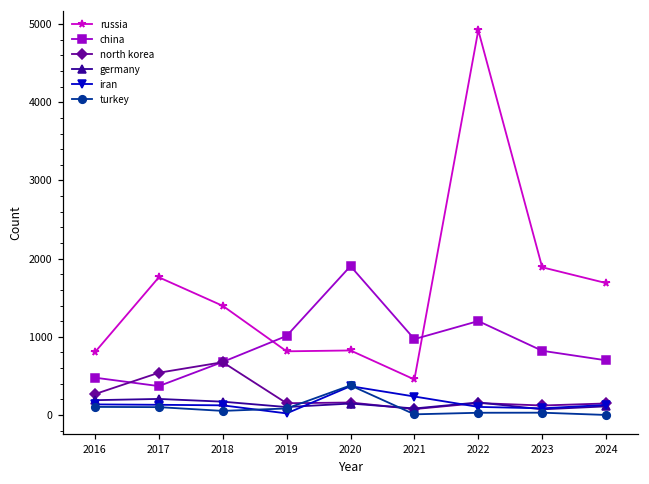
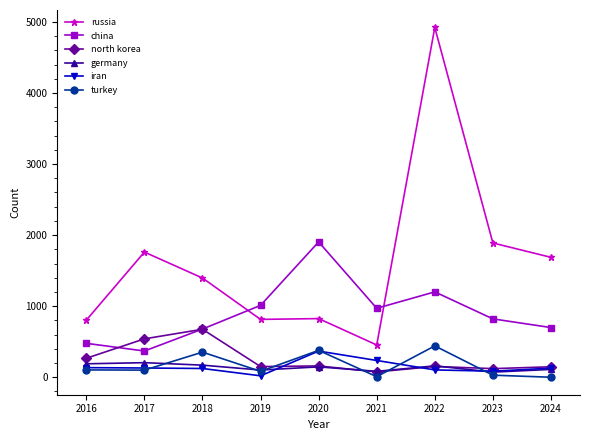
  {
    "iran": {
      "2018": 100,
      "2019": 0,
      "2021": 200,
      "2022": 100
    },
    "turkey": {
-     "2018": 100,
+     "2018": 400,
      "2021": 0,
-     "2022": 0,
+     "2022": 400,
      "2023": 0,
      "2024": 0
    }
  }
